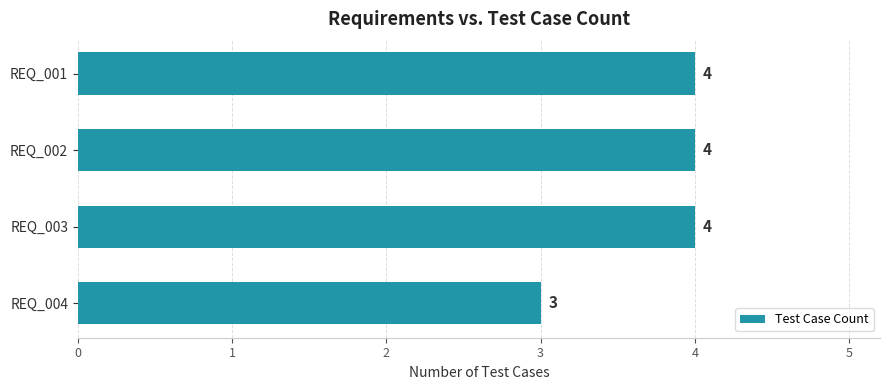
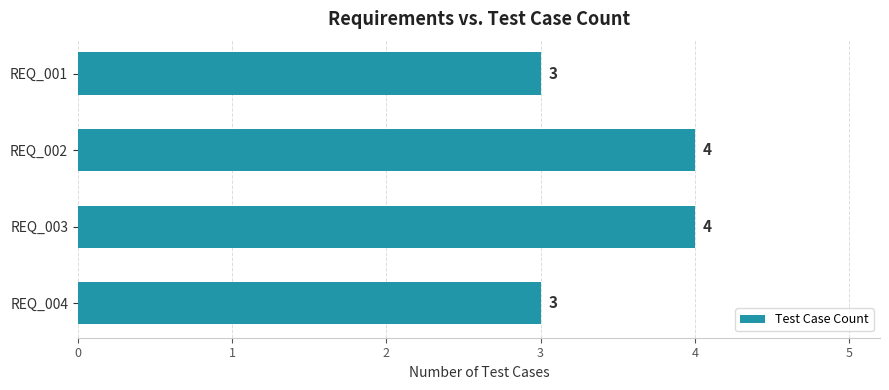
  {
-   "REQ_001": 4,
+   "REQ_001": 3,
    "REQ_002": 4,
    "REQ_003": 4,
    "REQ_004": 3
  }
